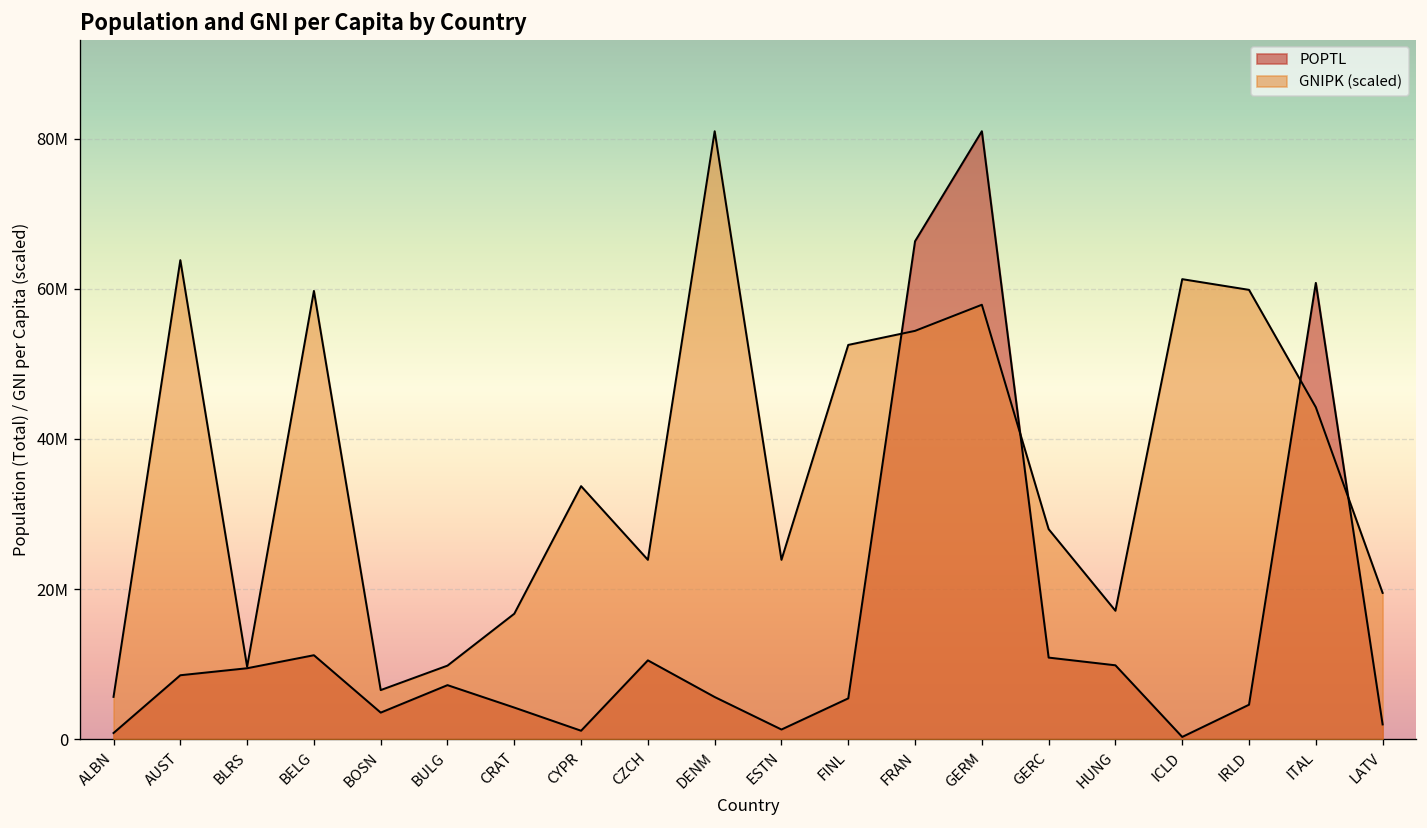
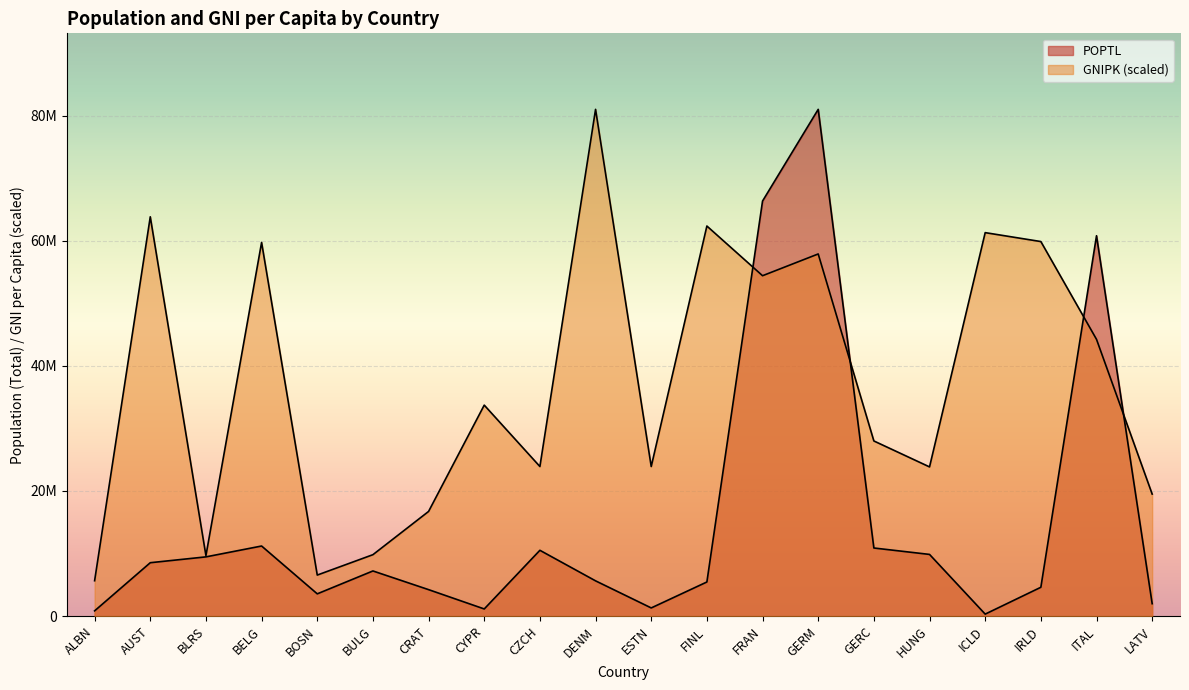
  {
    "POPTL": {
      "ALBN": 1000000,
      "AUST": 9000000,
      "BELG": 11000000,
      "BOSN": 4000000,
      "BULG": 7000000,
      "CRAT": 4000000,
      "CYPR": 1000000,
      "CZCH": 11000000,
      "DENM": 6000000,
      "ESTN": 1000000,
      "FINL": 5000000,
      "FRAN": 66000000,
      "GERM": 81000000,
      "GERC": 11000000,
      "HUNG": 10000000,
      "ICLD": 0,
      "IRLD": 5000000,
      "ITAL": 61000000,
      "LATV": 2000000
    },
    "GNIPK (scaled)": {
      "ALBN": 6000000,
      "AUST": 64000000,
      "BELG": 60000000,
      "BOSN": 7000000,
      "BULG": 10000000,
      "CRAT": 17000000,
      "CYPR": 34000000,
      "CZCH": 24000000,
      "DENM": 81000000,
      "ESTN": 24000000,
-     "FINL": 53000000,
+     "FINL": 62000000,
      "FRAN": 54000000,
      "GERM": 58000000,
      "GERC": 28000000,
-     "HUNG": 17000000,
+     "HUNG": 24000000,
      "ICLD": 61000000,
      "IRLD": 60000000,
      "ITAL": 44000000,
      "LATV": 20000000
    }
  }
